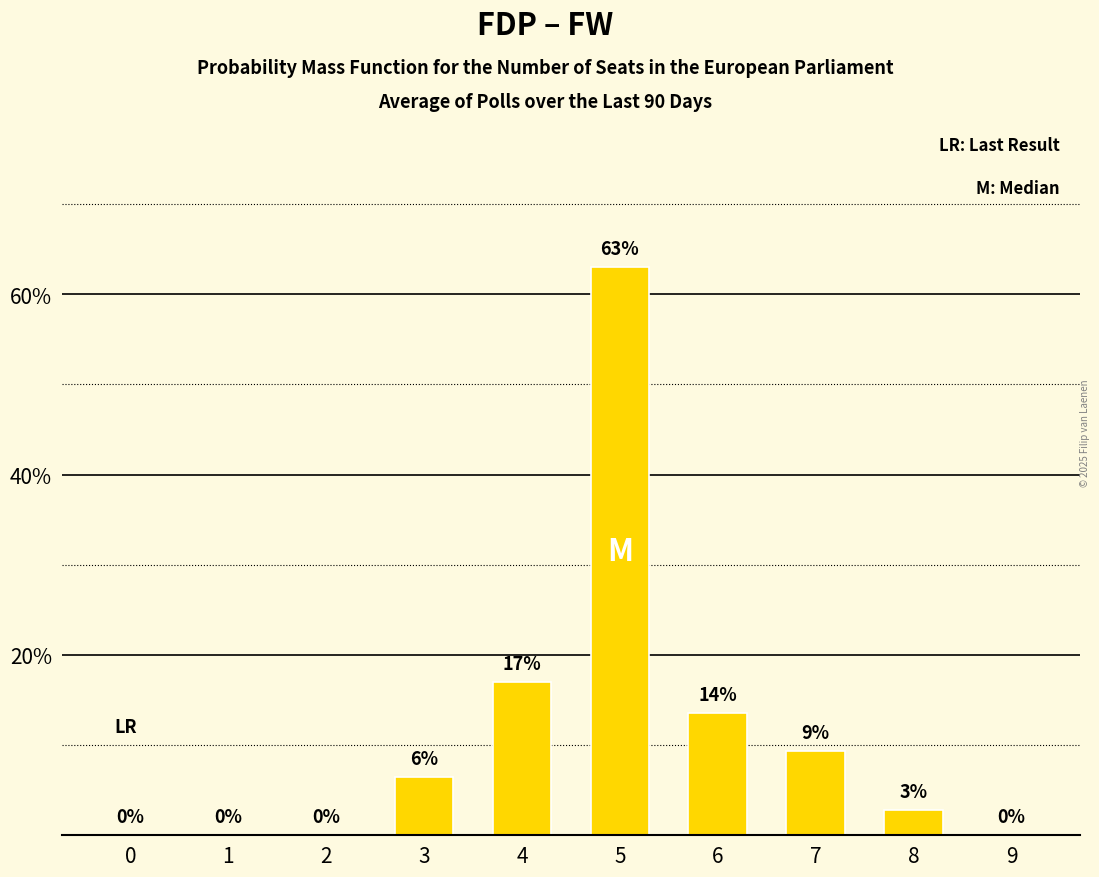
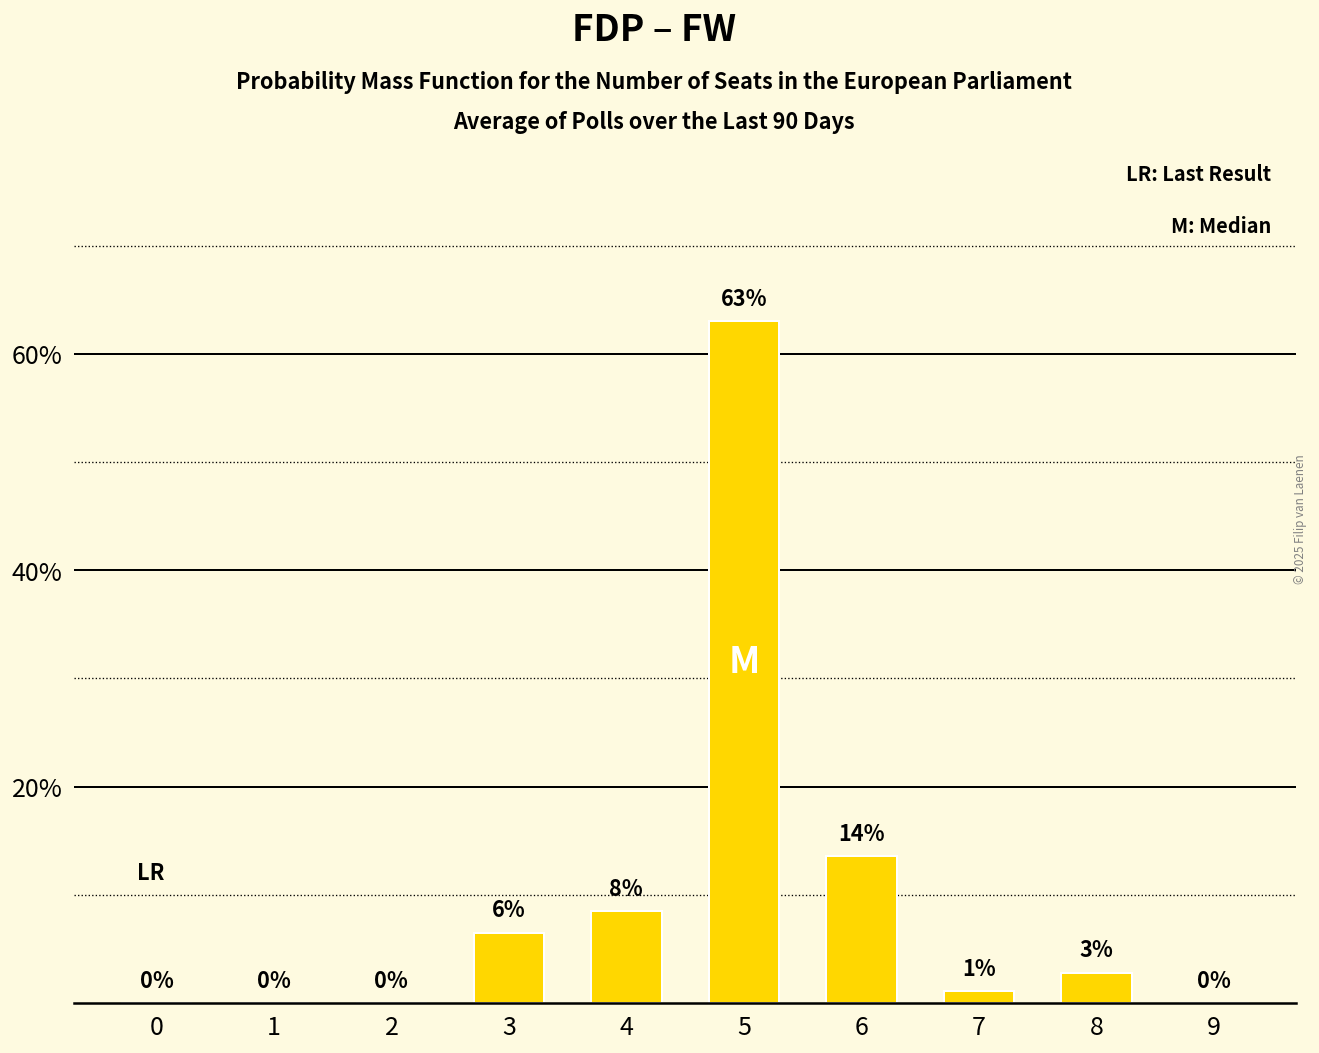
  {
    "0": "0%",
    "1": "0%",
    "2": "0%",
    "3": "6%",
-   "4": "17%",
+   "4": "8%",
    "5": "63%",
    "6": "14%",
-   "7": "9%",
+   "7": "1%",
    "8": "3%",
    "9": "0%"
  }
